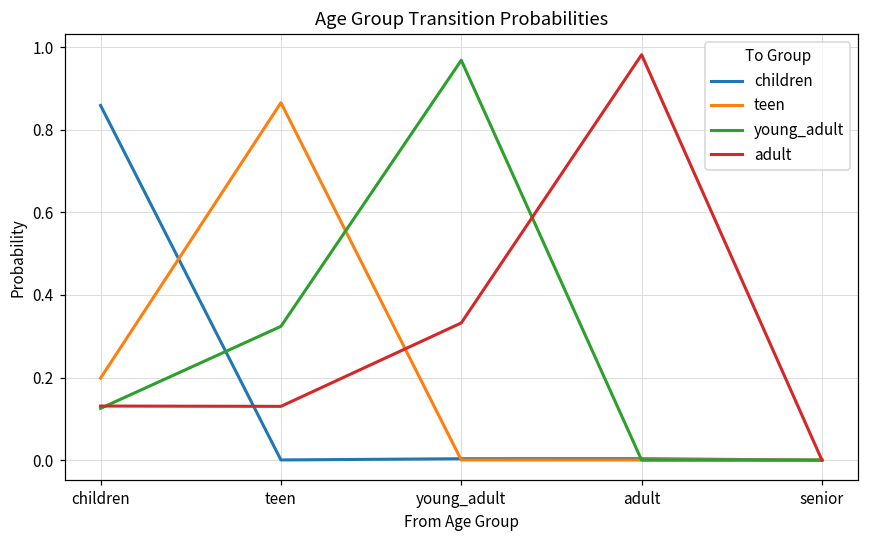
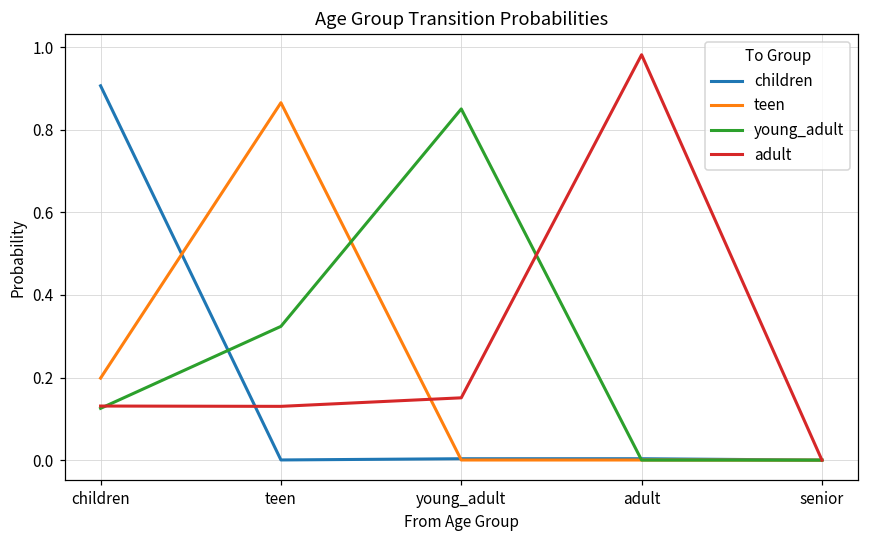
  {
    "children": {
-     "children": 0.86,
+     "children": 0.91,
      "teen": 0.00
    },
    "teen": {
      "children": 0.20,
      "teen": 0.87
    },
    "young_adult": {
      "teen": 0.32,
-     "young_adult": 0.97
+     "young_adult": 0.85
    },
    "adult": {
      "teen": 0.13,
-     "young_adult": 0.33,
+     "young_adult": 0.15,
      "adult": 0.98
    }
  }
